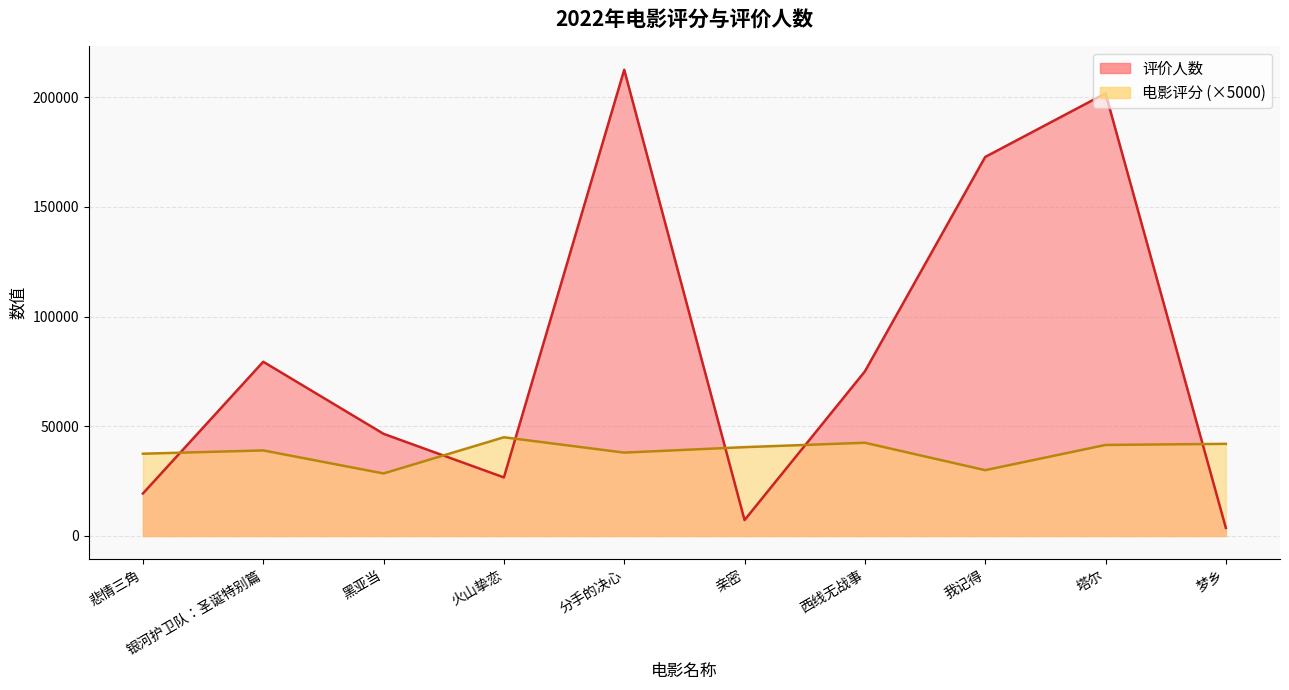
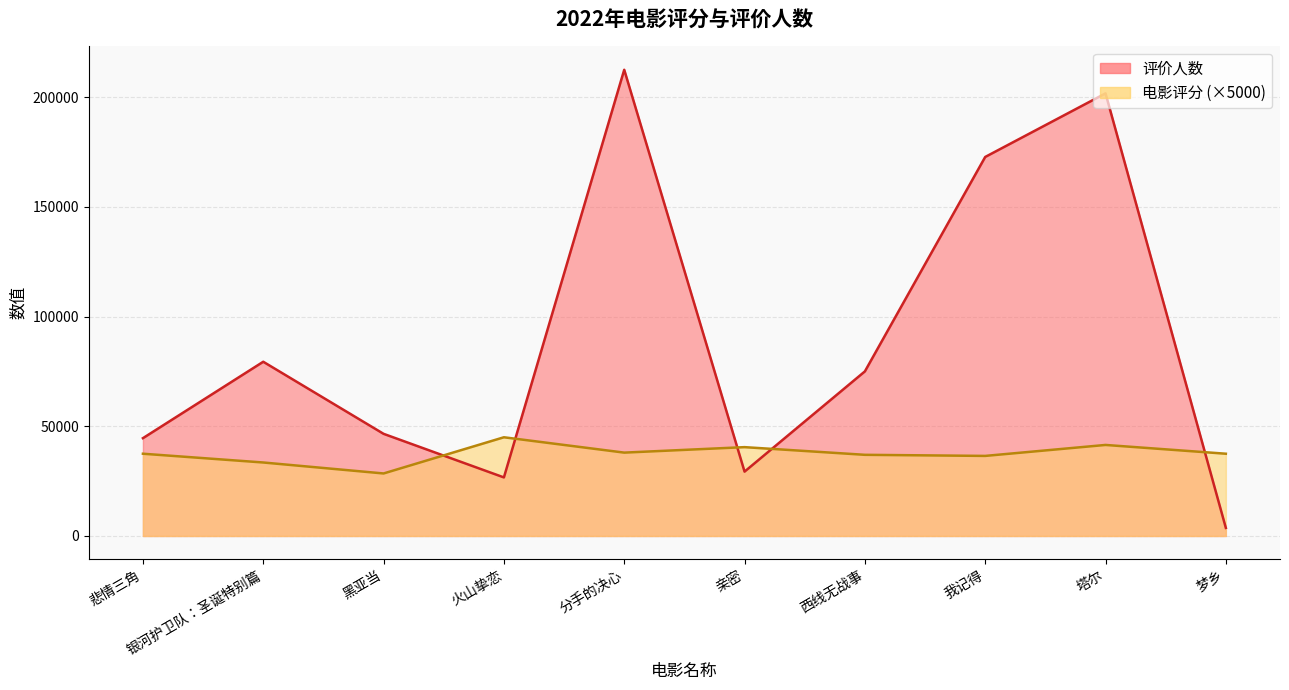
  {
    "评价人数": {
-     "悲情三角": 19000,
+     "悲情三角": 45000,
      "银河护卫队：圣诞特别篇": 79000,
      "黑亚当": 47000,
      "火山挚恋": 27000,
      "分手的决心": 213000,
-     "亲密": 7000,
+     "亲密": 29000,
      "西线无战事": 75000,
      "我记得": 173000,
      "梦乡": 4000
    },
    "电影评分 (×5000)": {
      "悲情三角": 38000,
-     "银河护卫队：圣诞特别篇": 39000,
+     "银河护卫队：圣诞特别篇": 34000,
      "黑亚当": 29000,
      "火山挚恋": 45000,
      "分手的决心": 38000,
      "亲密": 41000,
-     "西线无战事": 43000,
-     "我记得": 30000,
+     "西线无战事": 37000,
+     "我记得": 37000,
      "塔尔": 42000,
-     "梦乡": 42000
+     "梦乡": 38000
    }
  }
